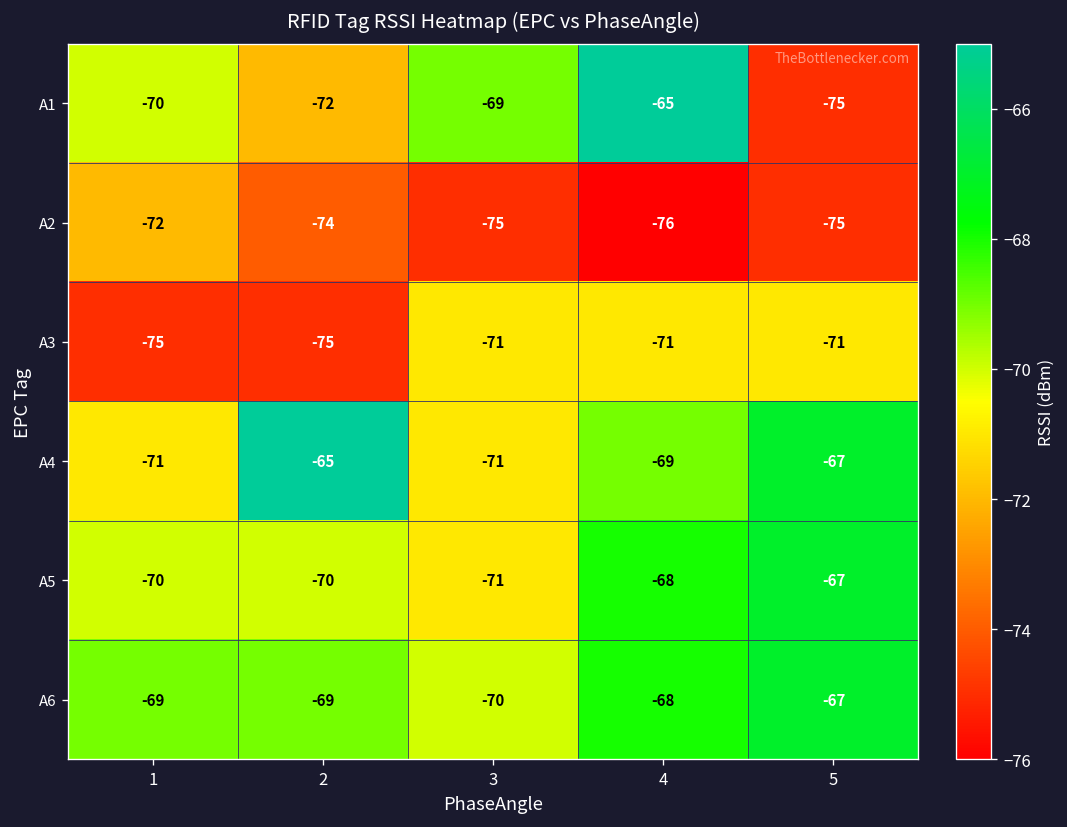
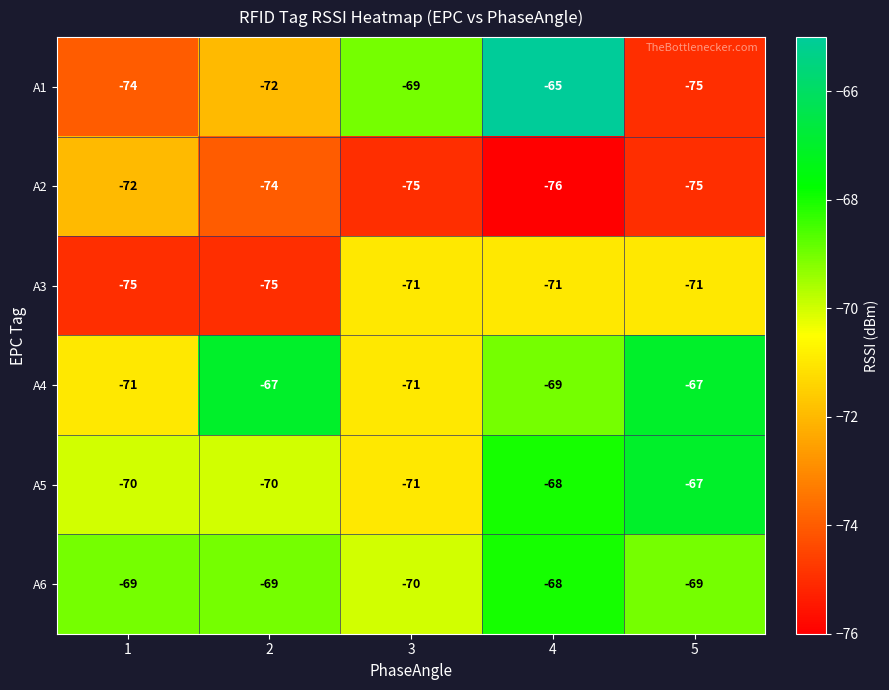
  {
    "A1": {
-     "1": -70,
+     "1": -74,
      "2": -72,
      "3": -69,
      "4": -65
    },
    "A2": {
      "1": -72,
      "2": -74,
      "3": -75,
      "4": -76,
      "5": -75
    },
    "A3": {
      "1": -75,
      "2": -75,
      "3": -71,
      "4": -71,
      "5": -71
    },
    "A4": {
      "1": -71,
-     "2": -65,
+     "2": -67,
      "3": -71,
      "4": -69,
      "5": -67
    },
    "A5": {
      "1": -70,
      "2": -70,
      "3": -71,
      "4": -68,
      "5": -67
    },
    "A6": {
      "1": -69,
      "2": -69,
      "3": -70,
      "4": -68,
-     "5": -67
+     "5": -69
    }
  }
